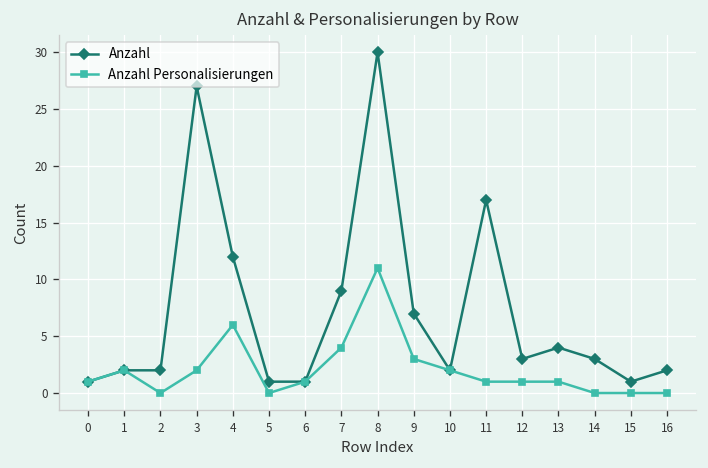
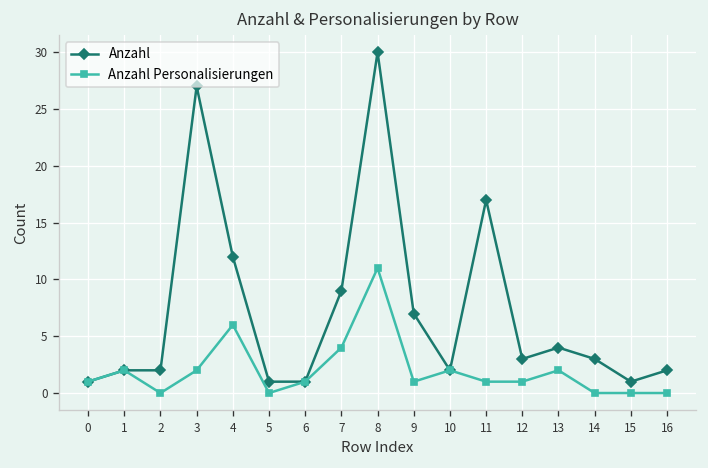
  {
    "Anzahl": {
      "2": 2,
      "3": 27,
      "4": 12,
      "5": 1,
      "7": 9,
      "8": 30,
      "9": 7,
      "11": 17,
      "12": 3,
      "13": 4,
      "14": 3,
      "15": 1,
      "16": 2
    },
    "Anzahl Personalisierungen": {
      "2": 0,
      "3": 2,
      "4": 6,
      "5": 0,
      "7": 4,
      "8": 11,
-     "9": 3,
+     "9": 1,
      "11": 1,
      "12": 1,
-     "13": 1,
+     "13": 2,
      "14": 0,
      "15": 0,
      "16": 0
    }
  }
